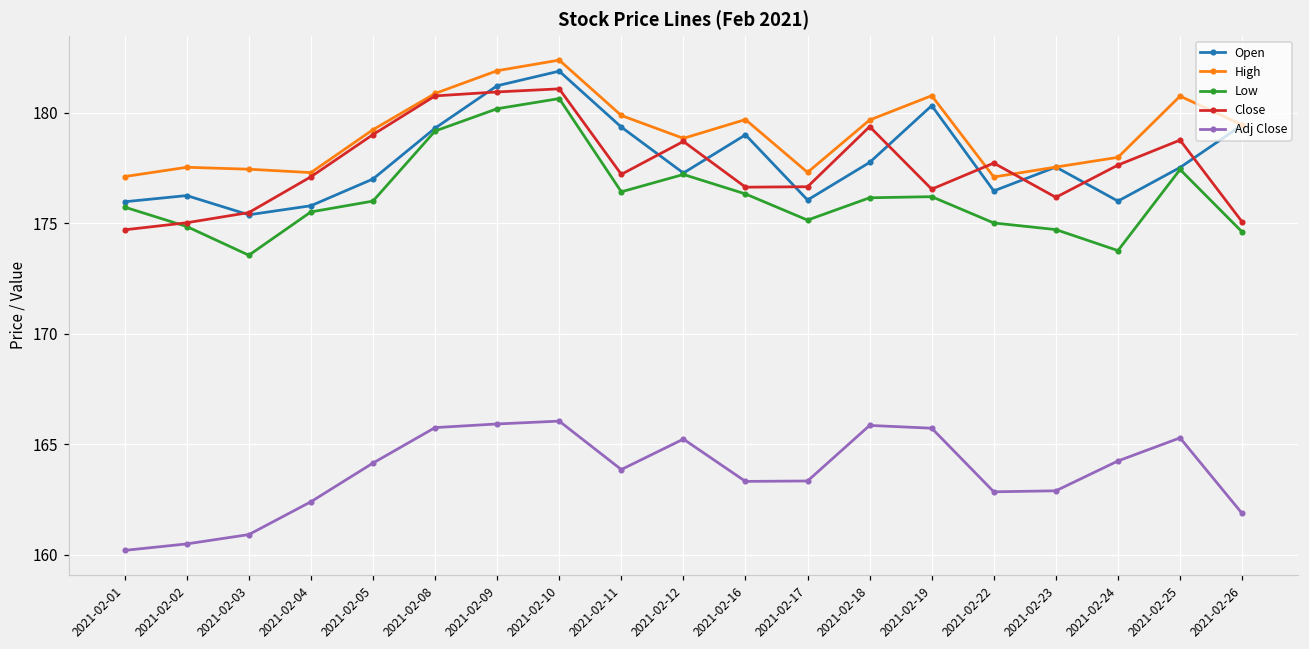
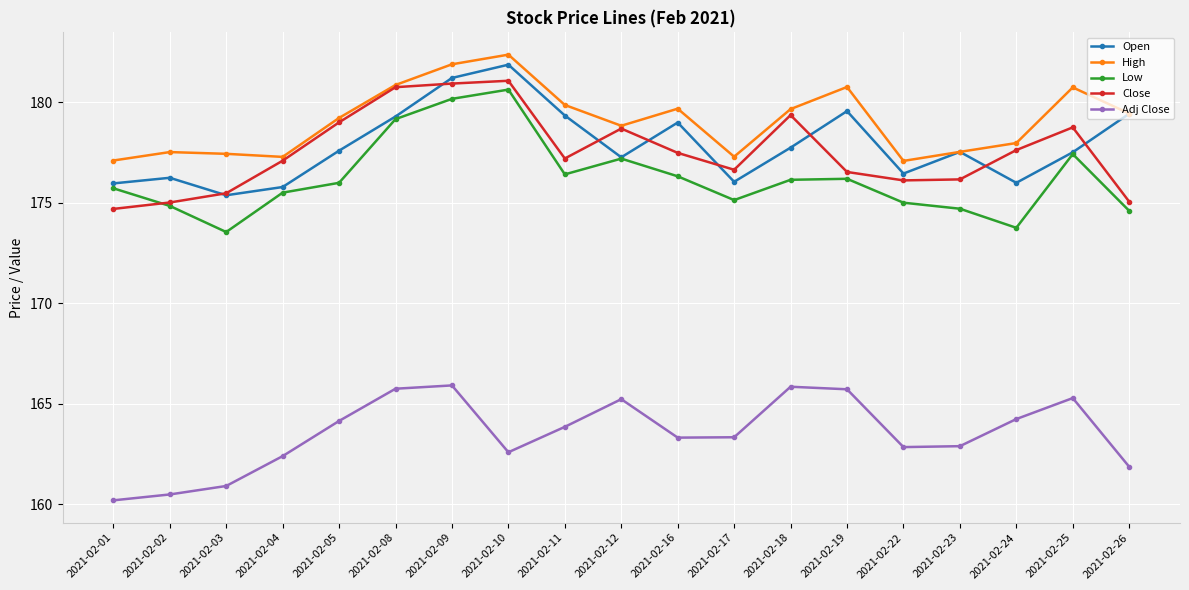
  {
    "Open": {
      "2021-02-01": 176.0,
      "2021-02-02": 176.3,
      "2021-02-04": 175.8,
-     "2021-02-05": 177.0,
+     "2021-02-05": 177.6,
      "2021-02-08": 179.3,
      "2021-02-09": 181.2,
      "2021-02-10": 181.9,
      "2021-02-11": 179.4,
      "2021-02-16": 179.0,
      "2021-02-17": 176.1,
      "2021-02-18": 177.8,
-     "2021-02-19": 180.3,
+     "2021-02-19": 179.6,
      "2021-02-22": 176.5,
      "2021-02-24": 176.0
    },
    "High": {
      "2021-02-01": 177.1,
      "2021-02-02": 177.5,
      "2021-02-03": 177.4,
      "2021-02-04": 177.3,
      "2021-02-05": 179.2,
      "2021-02-09": 181.9,
      "2021-02-10": 182.4,
      "2021-02-11": 179.9,
      "2021-02-12": 178.8,
      "2021-02-16": 179.7,
      "2021-02-17": 177.3,
      "2021-02-18": 179.7,
      "2021-02-19": 180.8,
      "2021-02-22": 177.1,
      "2021-02-24": 178.0,
      "2021-02-25": 180.8
    },
    "Low": {
      "2021-02-01": 175.7,
      "2021-02-02": 174.9,
      "2021-02-03": 173.6,
      "2021-02-04": 175.5,
      "2021-02-05": 176.0,
      "2021-02-08": 179.2,
      "2021-02-09": 180.2,
      "2021-02-10": 180.6,
      "2021-02-11": 176.4,
      "2021-02-16": 176.3,
      "2021-02-17": 175.1,
      "2021-02-18": 176.2,
      "2021-02-19": 176.2,
      "2021-02-22": 175.0,
      "2021-02-23": 174.7,
      "2021-02-24": 173.8,
      "2021-02-26": 174.6
    },
    "Close": {
      "2021-02-01": 174.7,
      "2021-02-02": 175.0,
      "2021-02-04": 177.1,
      "2021-02-05": 179.0,
      "2021-02-09": 180.9,
      "2021-02-10": 181.1,
      "2021-02-11": 177.2,
      "2021-02-12": 178.7,
-     "2021-02-16": 176.6,
+     "2021-02-16": 177.5,
      "2021-02-17": 176.7,
      "2021-02-18": 179.4,
      "2021-02-19": 176.5,
-     "2021-02-22": 177.7,
+     "2021-02-22": 176.1,
      "2021-02-23": 176.2,
      "2021-02-24": 177.6,
      "2021-02-25": 178.8,
      "2021-02-26": 175.1
    },
    "Adj Close": {
      "2021-02-01": 160.2,
      "2021-02-02": 160.5,
      "2021-02-03": 160.9,
      "2021-02-04": 162.4,
      "2021-02-05": 164.1,
      "2021-02-08": 165.7,
      "2021-02-09": 165.9,
-     "2021-02-10": 166.0,
+     "2021-02-10": 162.6,
      "2021-02-11": 163.9,
      "2021-02-12": 165.2,
      "2021-02-16": 163.3,
      "2021-02-17": 163.3,
      "2021-02-18": 165.8,
      "2021-02-19": 165.7,
      "2021-02-22": 162.8,
      "2021-02-23": 162.9,
      "2021-02-24": 164.2,
      "2021-02-25": 165.3,
      "2021-02-26": 161.9
    }
  }
